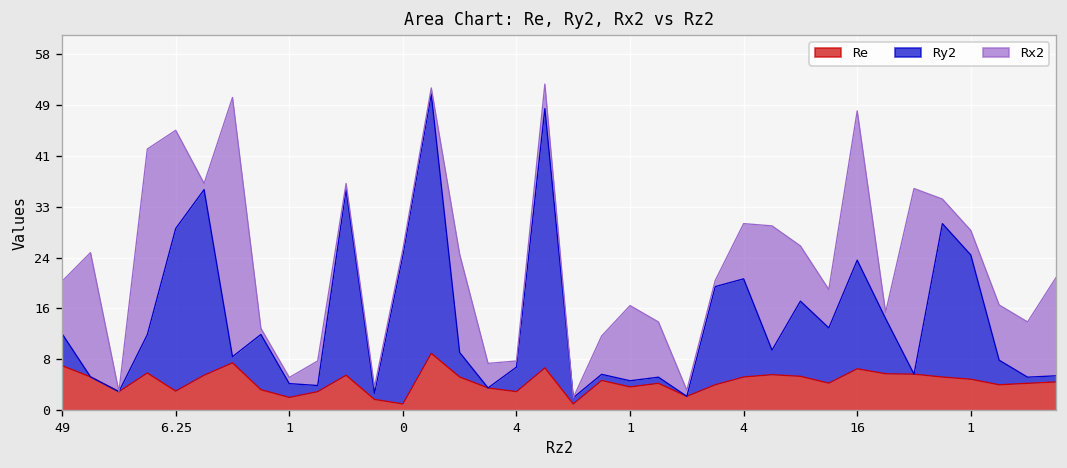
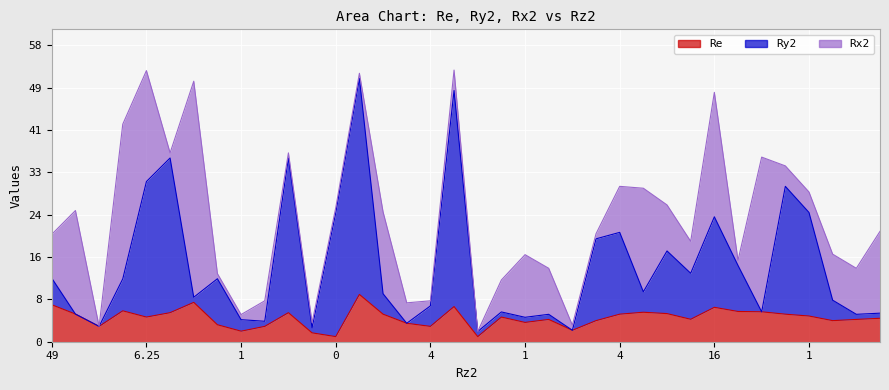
  {
    "Re": {
      "49": 7,
-     "6.25": 3,
+     "6.25": 5,
      "0": 1,
      "16": 7
    },
    "Ry2": {
      "49": 5,
      "6.25": 27,
      "0": 24,
      "16": 18
    },
    "Rx2": {
      "49": 9,
-     "6.25": 16,
+     "6.25": 22,
      "0": 1,
      "16": 24
    }
  }
